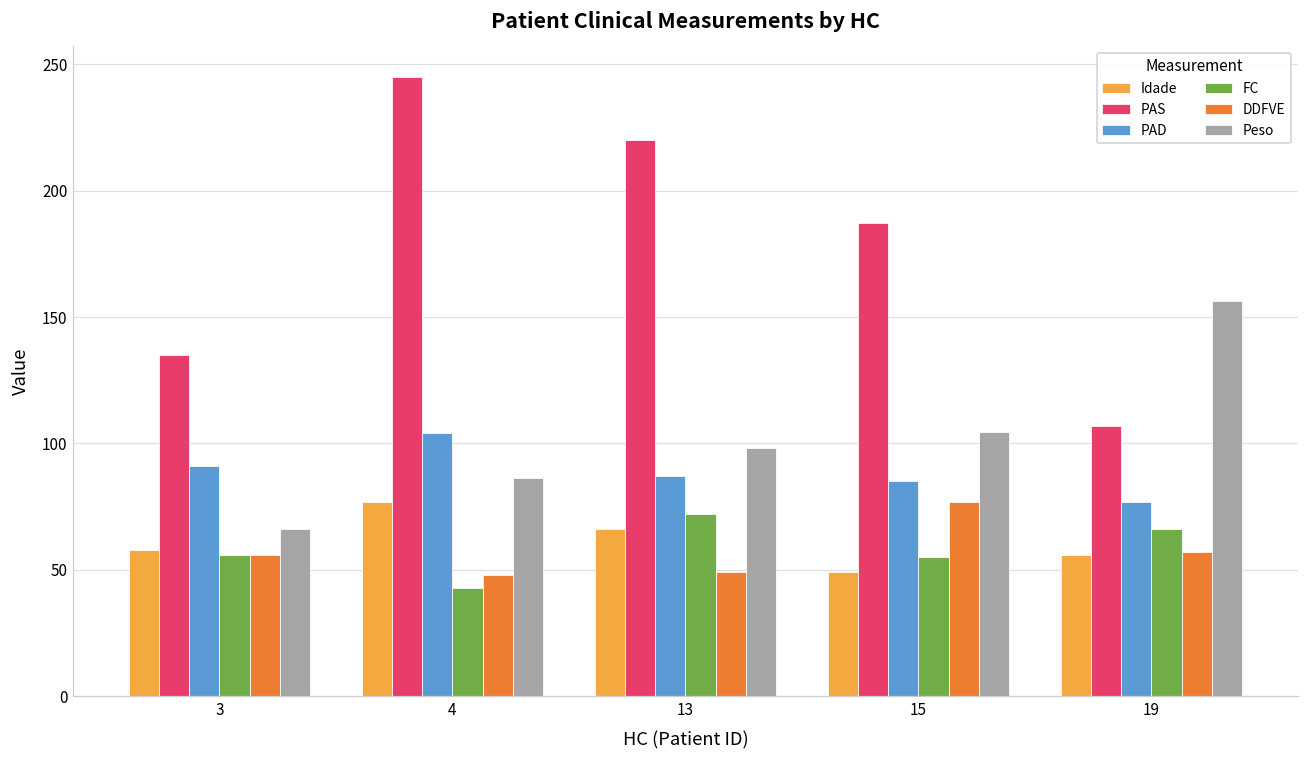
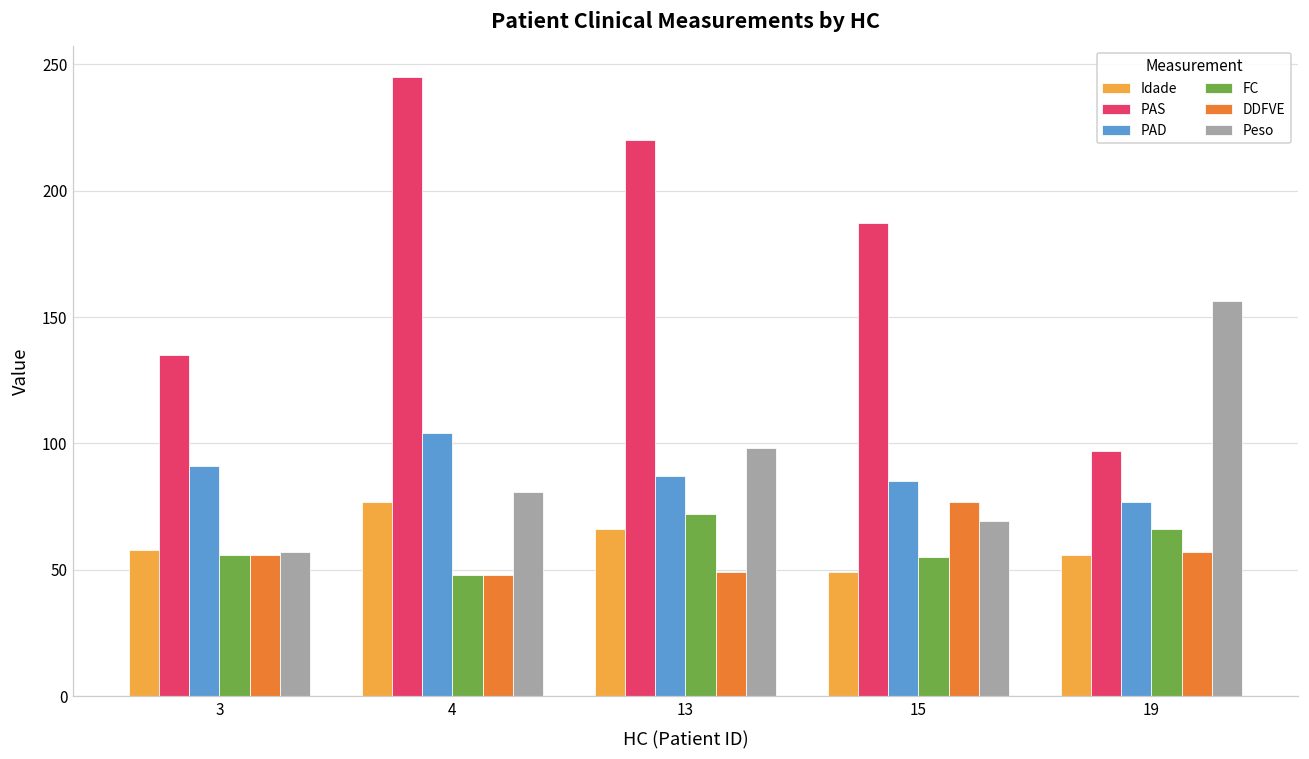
  {
    "PAS": {
      "3": 135,
      "4": 245,
      "13": 220,
      "15": 187,
-     "19": 107
+     "19": 97
    },
    "PAD": {
      "3": 91,
      "4": 104,
      "13": 87,
      "15": 85,
      "19": 77
    },
    "FC": {
      "3": 56,
-     "4": 43,
+     "4": 48,
      "13": 72,
      "15": 55,
      "19": 66
    },
    "Peso": {
-     "3": 66,
-     "4": 86,
+     "3": 57,
+     "4": 81,
      "13": 98,
-     "15": 105,
+     "15": 69,
      "19": 156
    }
  }
